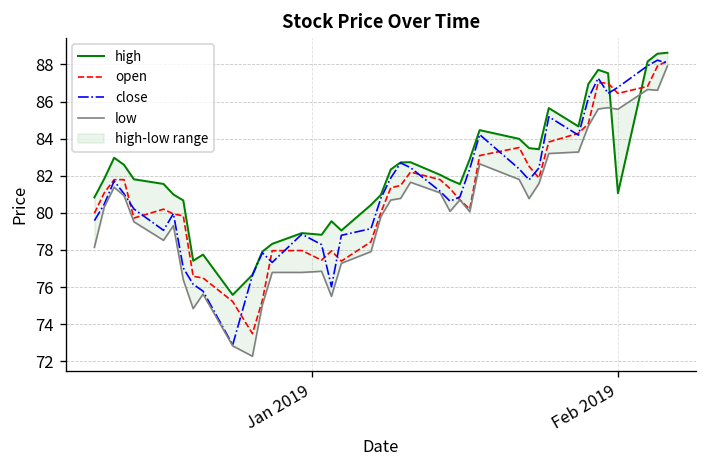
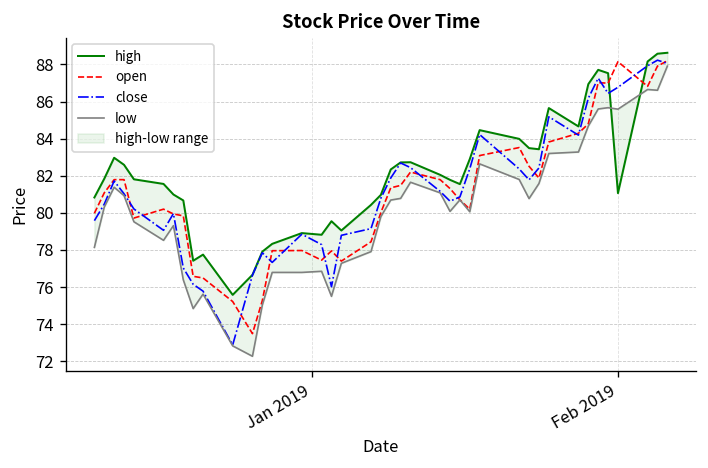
  {
    "open": {
-     "Feb 2019": 86.4
+     "Feb 2019": 88.2
    },
    "close": {
      "Feb 2019": 86.8
    }
  }
